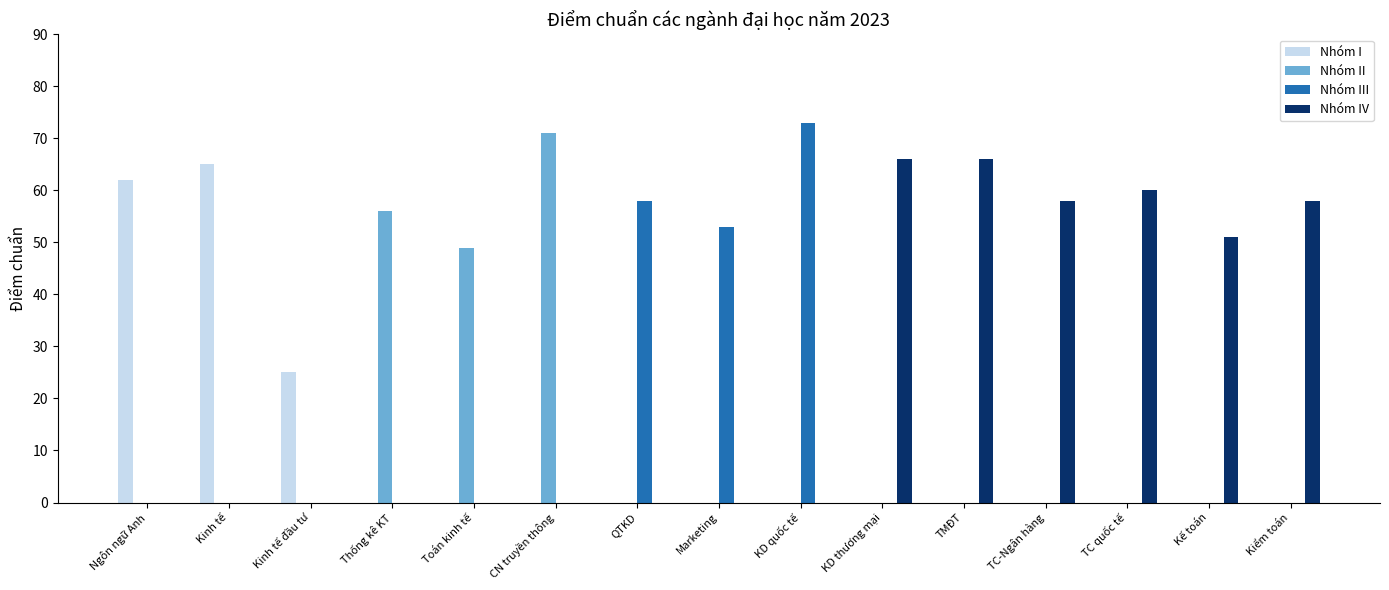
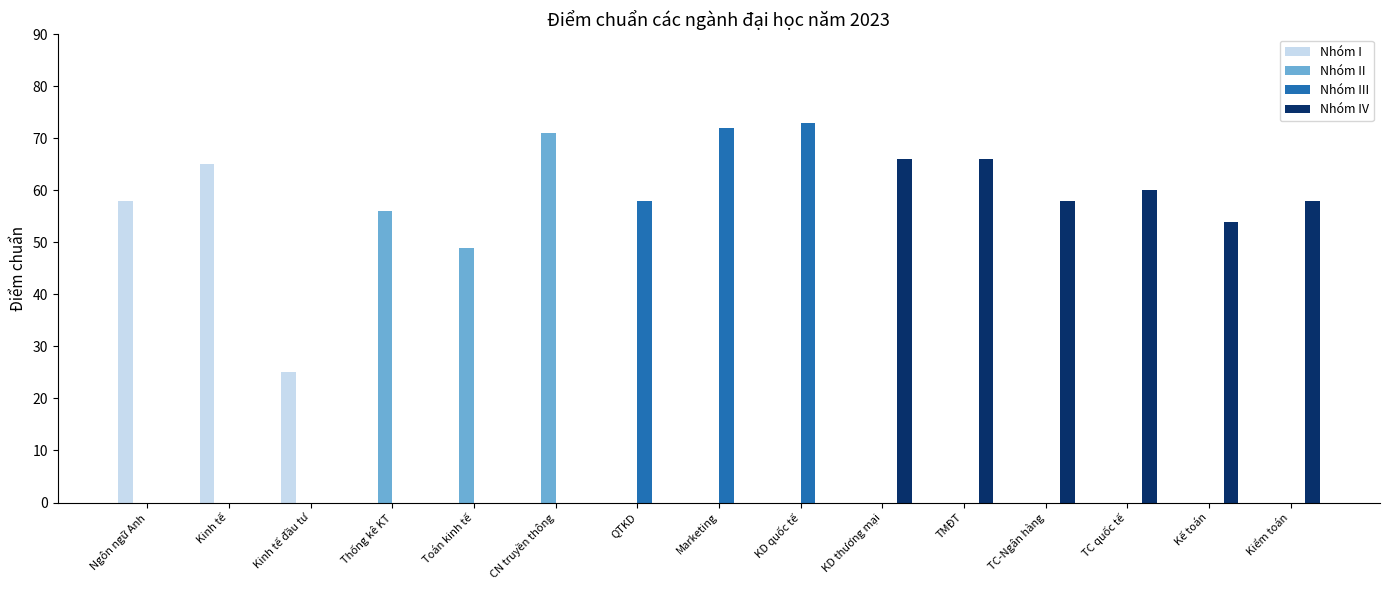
  {
    "Nhóm I": {
-     "Ngôn ngữ Anh": 62,
+     "Ngôn ngữ Anh": 58,
      "Kinh tế": 65,
      "Kinh tế đầu tư": 25,
      "Thống kê KT": 0,
      "Toán kinh tế": 0,
      "CN truyền thông": 0,
      "QTKD": 0,
      "Marketing": 0,
      "KD quốc tế": 0,
      "KD thương mại": 0,
      "TMĐT": 0,
      "TC-Ngân hàng": 0,
      "TC quốc tế": 0,
      "Kế toán": 0,
      "Kiểm toán": 0
    },
    "Nhóm II": {
      "Ngôn ngữ Anh": 0,
      "Kinh tế": 0,
      "Kinh tế đầu tư": 0,
      "Thống kê KT": 56,
      "Toán kinh tế": 49,
      "CN truyền thông": 71,
      "QTKD": 0,
      "Marketing": 0,
      "KD quốc tế": 0,
      "KD thương mại": 0,
      "TMĐT": 0,
      "TC-Ngân hàng": 0,
      "TC quốc tế": 0,
      "Kế toán": 0,
      "Kiểm toán": 0
    },
    "Nhóm III": {
      "Ngôn ngữ Anh": 0,
      "Kinh tế": 0,
      "Kinh tế đầu tư": 0,
      "Thống kê KT": 0,
      "Toán kinh tế": 0,
      "CN truyền thông": 0,
      "QTKD": 58,
-     "Marketing": 53,
+     "Marketing": 72,
      "KD quốc tế": 73,
      "KD thương mại": 0,
      "TMĐT": 0,
      "TC-Ngân hàng": 0,
      "TC quốc tế": 0,
      "Kế toán": 0,
      "Kiểm toán": 0
    },
    "Nhóm IV": {
      "Ngôn ngữ Anh": 0,
      "Kinh tế": 0,
      "Kinh tế đầu tư": 0,
      "Thống kê KT": 0,
      "Toán kinh tế": 0,
      "CN truyền thông": 0,
      "QTKD": 0,
      "Marketing": 0,
      "KD quốc tế": 0,
      "KD thương mại": 66,
      "TMĐT": 66,
      "TC-Ngân hàng": 58,
      "TC quốc tế": 60,
-     "Kế toán": 51,
+     "Kế toán": 54,
      "Kiểm toán": 58
    }
  }
